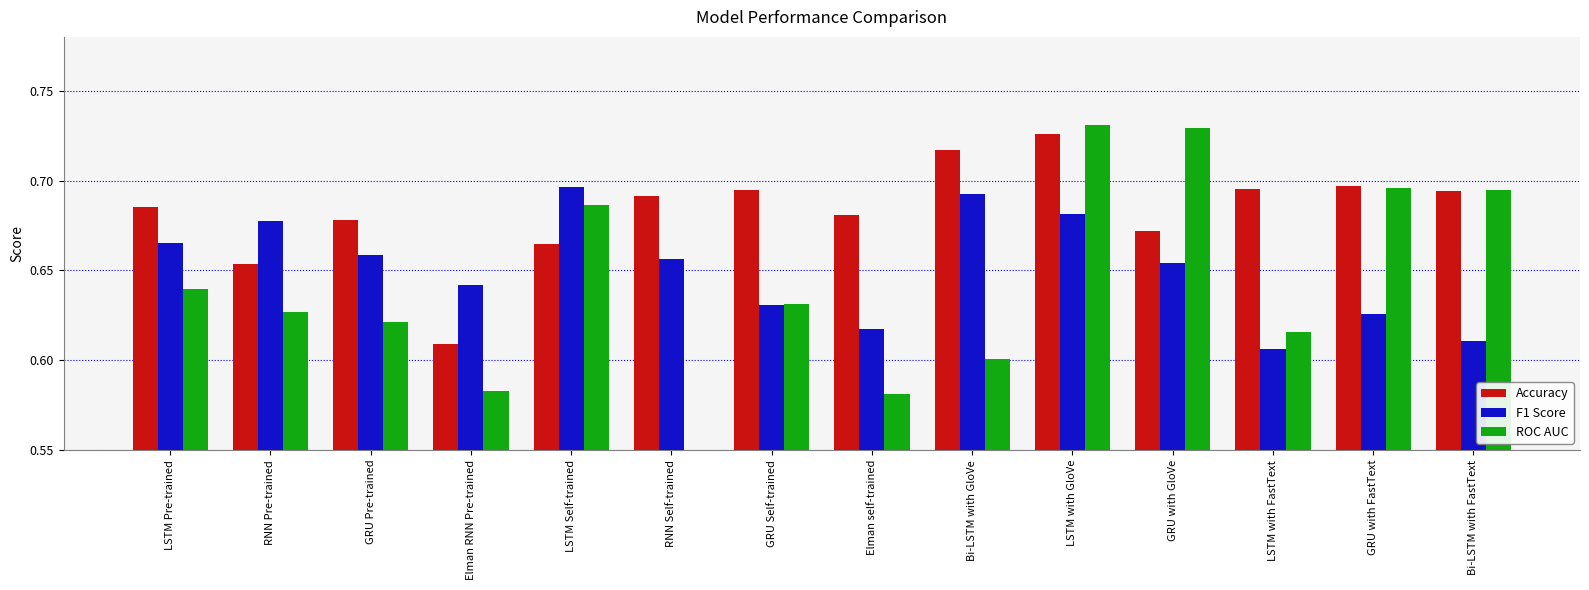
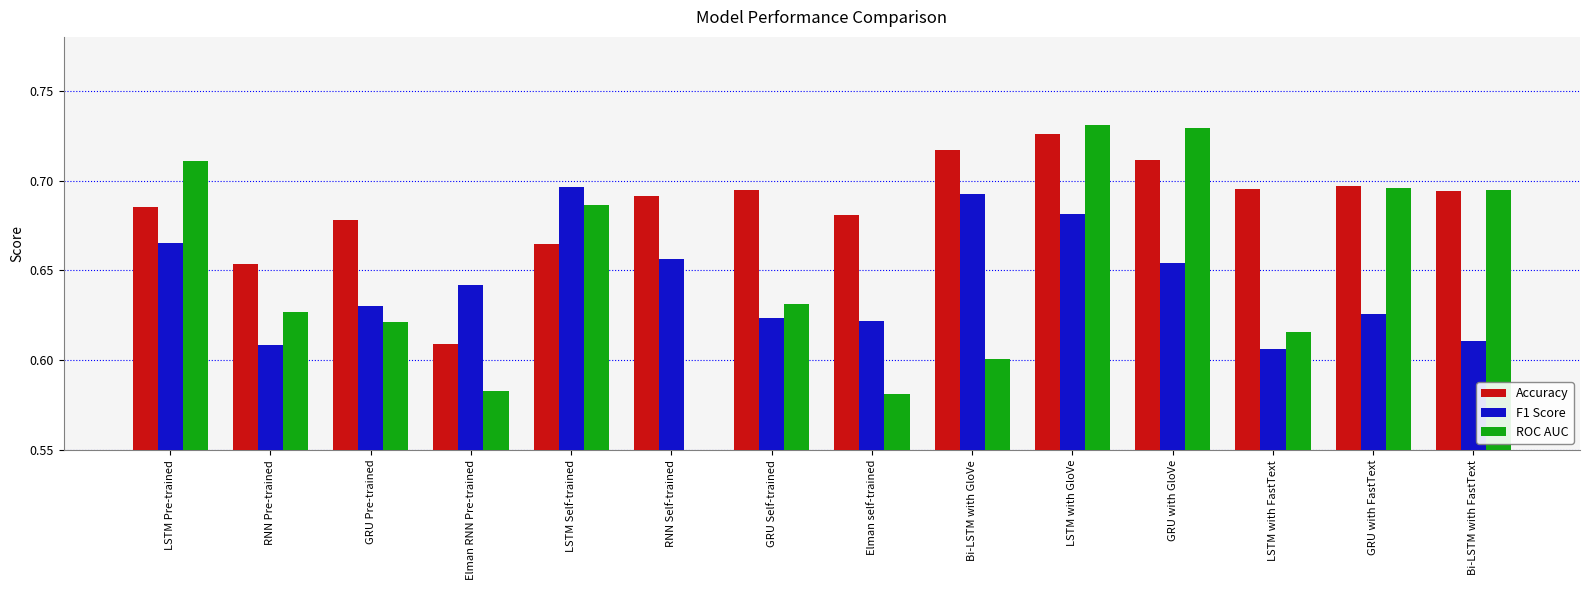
  {
    "Accuracy": {
      "LSTM Pre-trained": 0.685,
      "RNN Pre-trained": 0.654,
      "GRU Pre-trained": 0.678,
      "Elman RNN Pre-trained": 0.609,
      "LSTM Self-trained": 0.665,
      "RNN Self-trained": 0.691,
      "GRU Self-trained": 0.695,
      "Elman self-trained": 0.681,
      "Bi-LSTM with GloVe": 0.717,
      "LSTM with GloVe": 0.726,
-     "GRU with GloVe": 0.672,
+     "GRU with GloVe": 0.711,
      "LSTM with FastText": 0.695,
      "GRU with FastText": 0.697,
      "Bi-LSTM with FastText": 0.694
    },
    "F1 Score": {
      "LSTM Pre-trained": 0.665,
-     "RNN Pre-trained": 0.677,
-     "GRU Pre-trained": 0.659,
+     "RNN Pre-trained": 0.608,
+     "GRU Pre-trained": 0.630,
      "Elman RNN Pre-trained": 0.642,
      "LSTM Self-trained": 0.696,
      "RNN Self-trained": 0.657,
-     "GRU Self-trained": 0.631,
-     "Elman self-trained": 0.617,
+     "GRU Self-trained": 0.624,
+     "Elman self-trained": 0.622,
      "Bi-LSTM with GloVe": 0.692,
      "LSTM with GloVe": 0.681,
      "GRU with GloVe": 0.654,
      "LSTM with FastText": 0.606,
      "GRU with FastText": 0.626,
      "Bi-LSTM with FastText": 0.610
    },
    "ROC AUC": {
-     "LSTM Pre-trained": 0.640,
+     "LSTM Pre-trained": 0.711,
      "RNN Pre-trained": 0.627,
      "GRU Pre-trained": 0.621,
      "Elman RNN Pre-trained": 0.583,
      "LSTM Self-trained": 0.686,
      "GRU Self-trained": 0.632,
      "Elman self-trained": 0.581,
      "Bi-LSTM with GloVe": 0.601,
      "LSTM with GloVe": 0.731,
      "GRU with GloVe": 0.729,
      "LSTM with FastText": 0.616,
      "GRU with FastText": 0.696,
      "Bi-LSTM with FastText": 0.695
    }
  }
